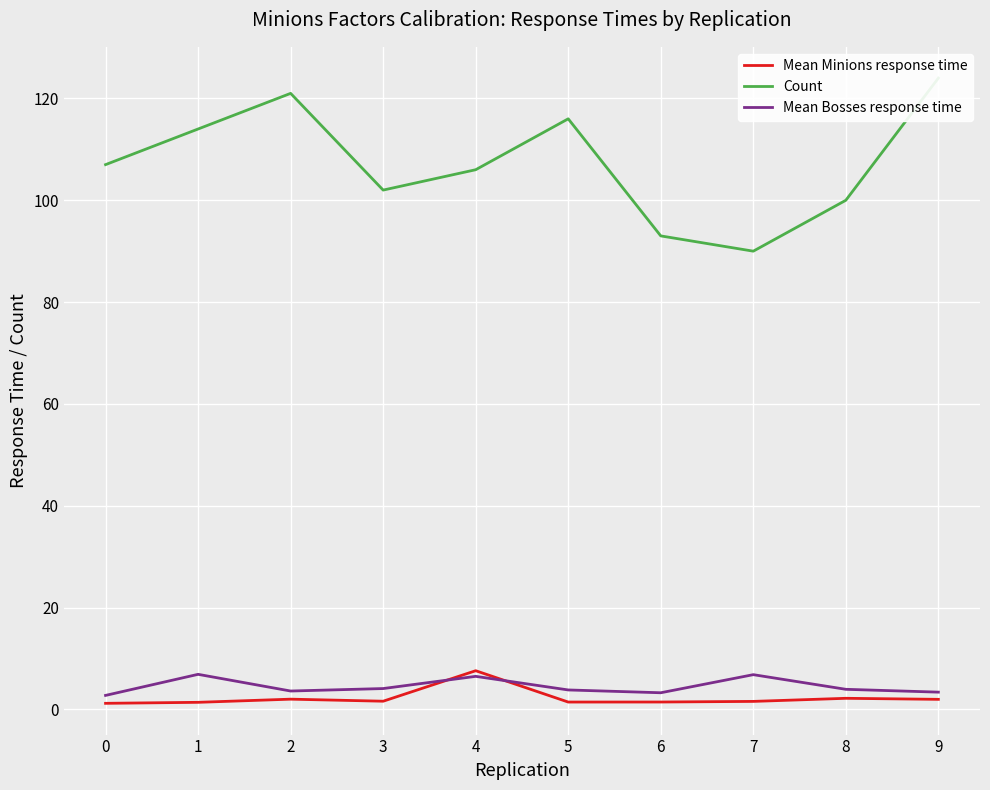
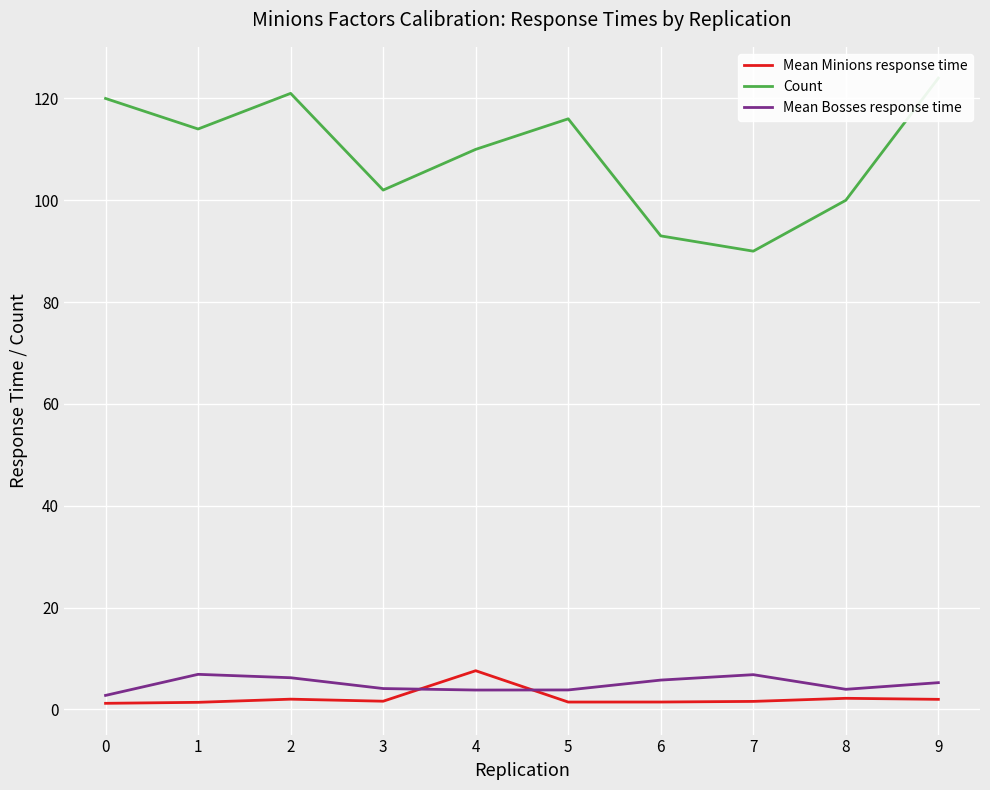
  {
    "Mean Minions response time": {
      "0": 1,
      "1": 1,
      "2": 2,
      "3": 2,
      "4": 8,
      "5": 1,
      "6": 1,
      "7": 2,
      "8": 2,
      "9": 2
    },
    "Count": {
-     "0": 107,
+     "0": 120,
      "1": 114,
      "2": 121,
      "3": 102,
-     "4": 106,
+     "4": 110,
      "5": 116,
      "6": 93,
      "7": 90,
      "8": 100
    },
    "Mean Bosses response time": {
      "0": 3,
      "1": 7,
-     "2": 4,
+     "2": 6,
      "3": 4,
-     "4": 6,
+     "4": 4,
      "5": 4,
-     "6": 3,
+     "6": 6,
      "7": 7,
      "8": 4,
-     "9": 3
+     "9": 5
    }
  }
